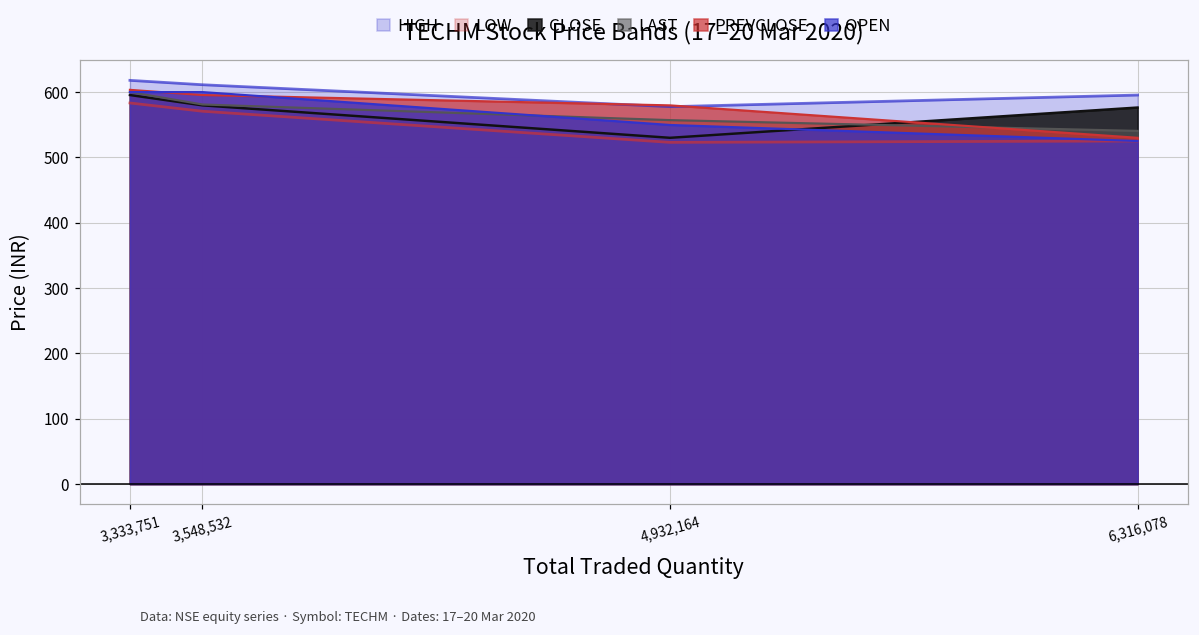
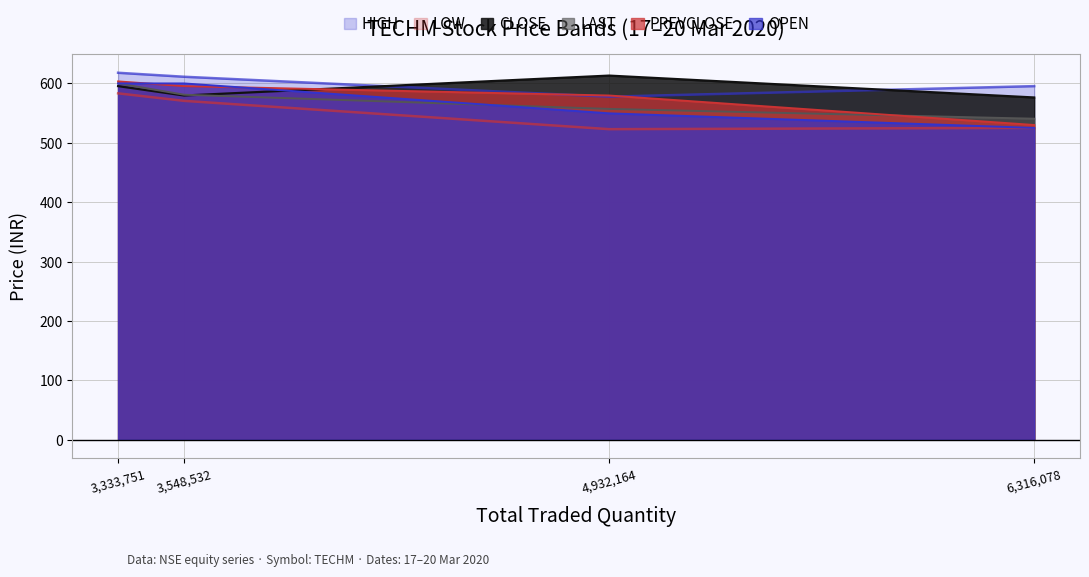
  {
    "CLOSE": {
      "3,333,751": 600,
-     "4,932,164": 530,
+     "4,932,164": 610,
      "6,316,078": 580
    },
    "LAST": {
      "4,932,164": 560,
      "6,316,078": 540
    }
  }
